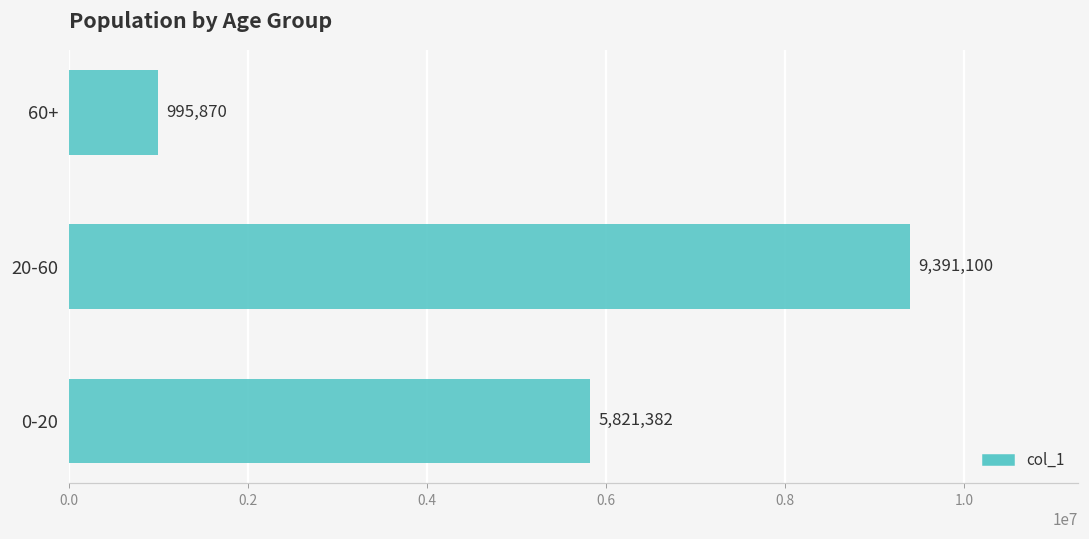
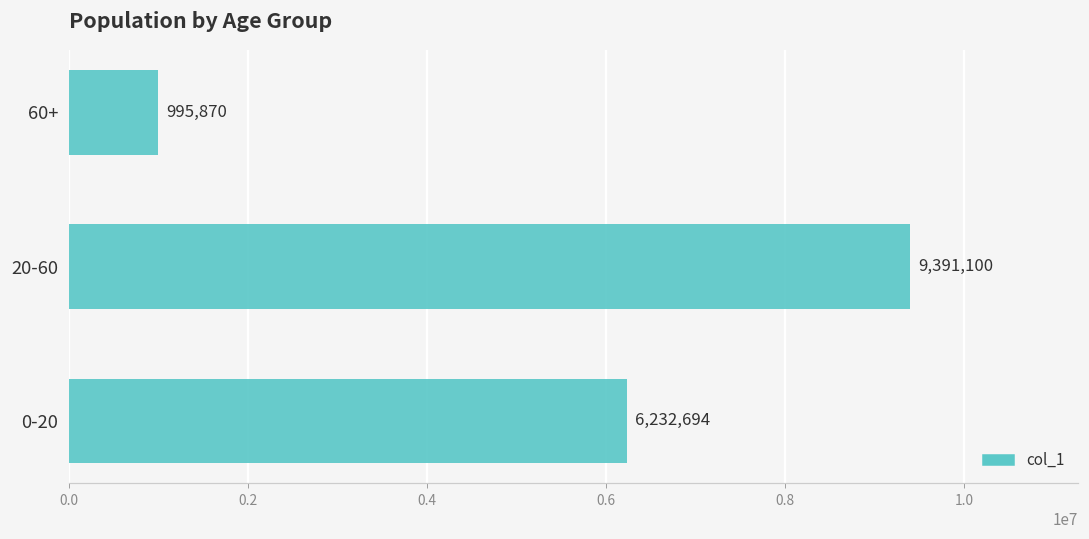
  {
    "60+": "995,870",
    "20-60": "9,391,100",
-   "0-20": "5,821,382"
+   "0-20": "6,232,694"
  }
